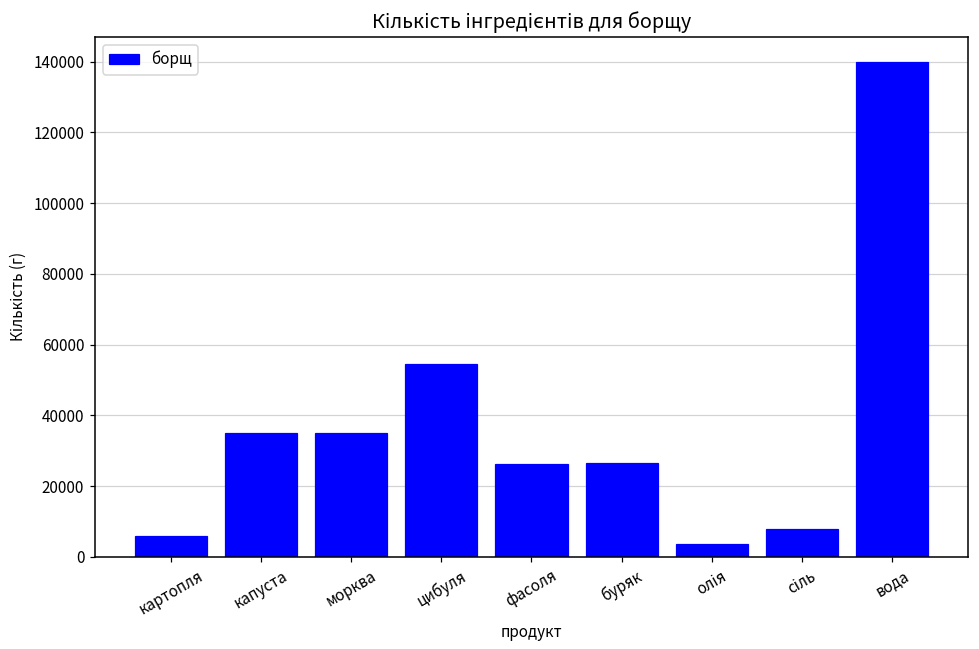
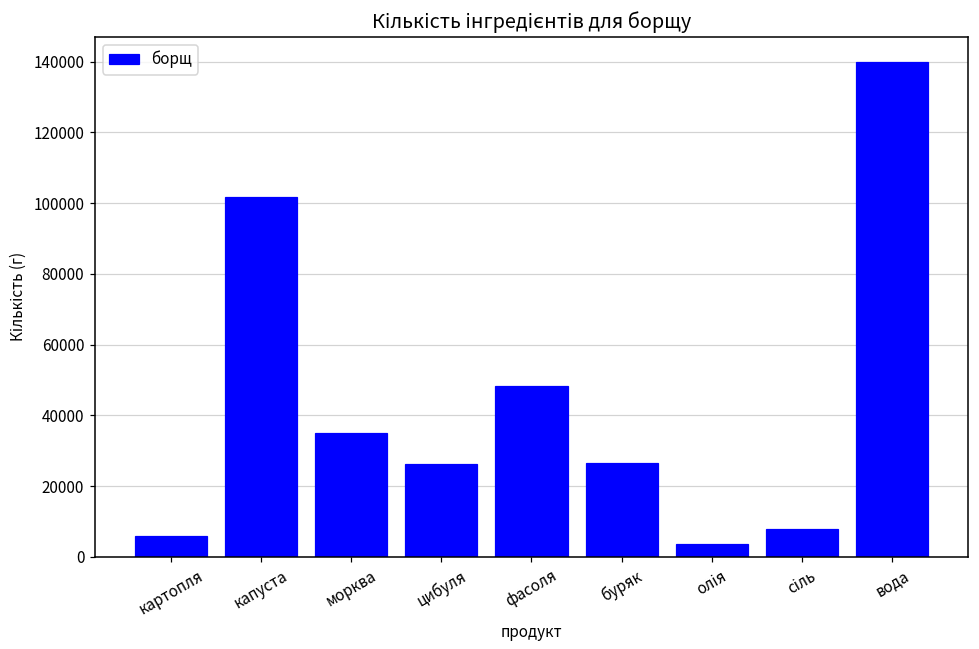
  {
    "картопля": 6000,
-   "капуста": 35000,
+   "капуста": 102000,
    "морква": 35000,
-   "цибуля": 55000,
-   "фасоля": 26000,
+   "цибуля": 26000,
+   "фасоля": 48000,
    "буряк": 27000,
    "олія": 4000,
    "сіль": 8000,
    "вода": 140000
  }
